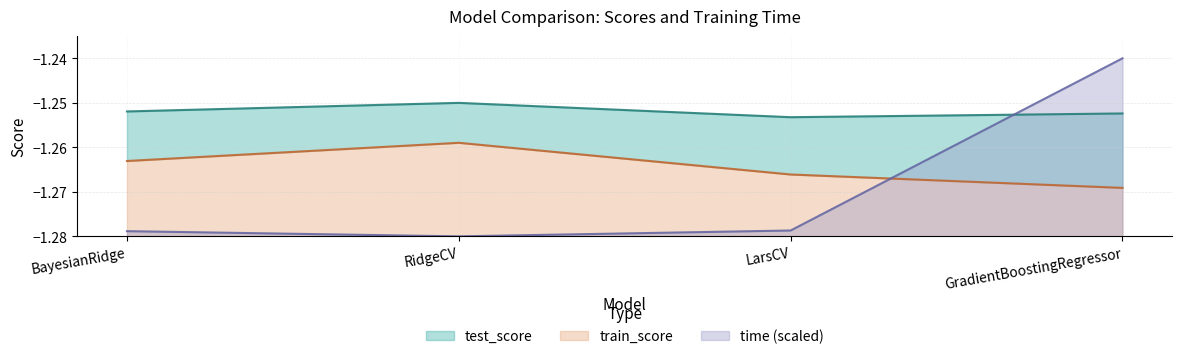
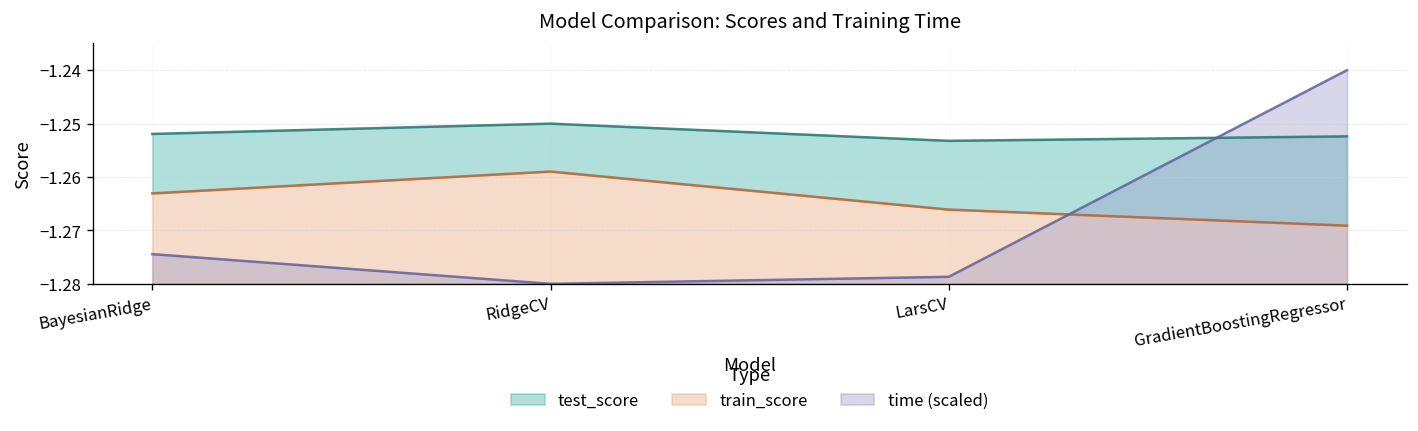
  {
    "test_score": {
      "BayesianRidge": -1.252,
      "RidgeCV": -1.250,
      "LarsCV": -1.253,
      "GradientBoostingRegressor": -1.252
    },
    "train_score": {
      "BayesianRidge": -1.263,
      "RidgeCV": -1.259,
      "LarsCV": -1.266,
      "GradientBoostingRegressor": -1.269
    },
    "time (scaled)": {
-     "BayesianRidge": -1.279,
+     "BayesianRidge": -1.274,
      "RidgeCV": -1.280,
      "LarsCV": -1.279,
      "GradientBoostingRegressor": -1.240
    }
  }
